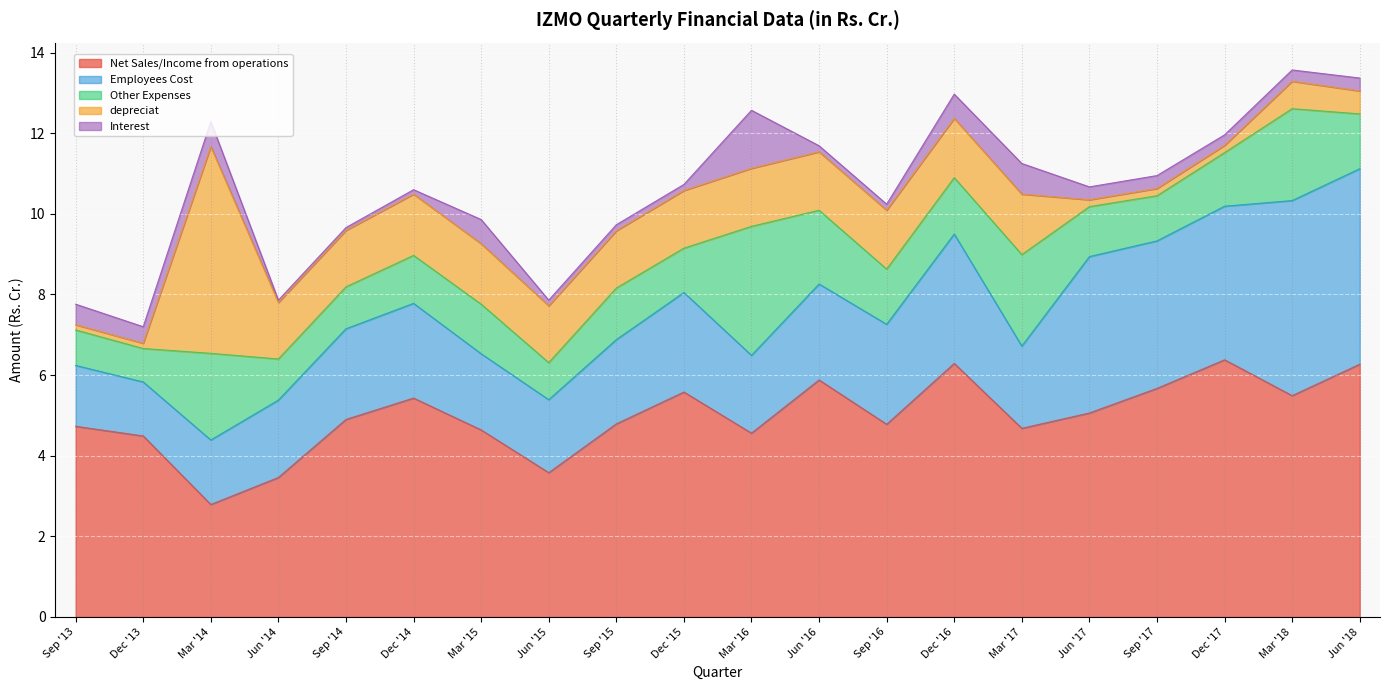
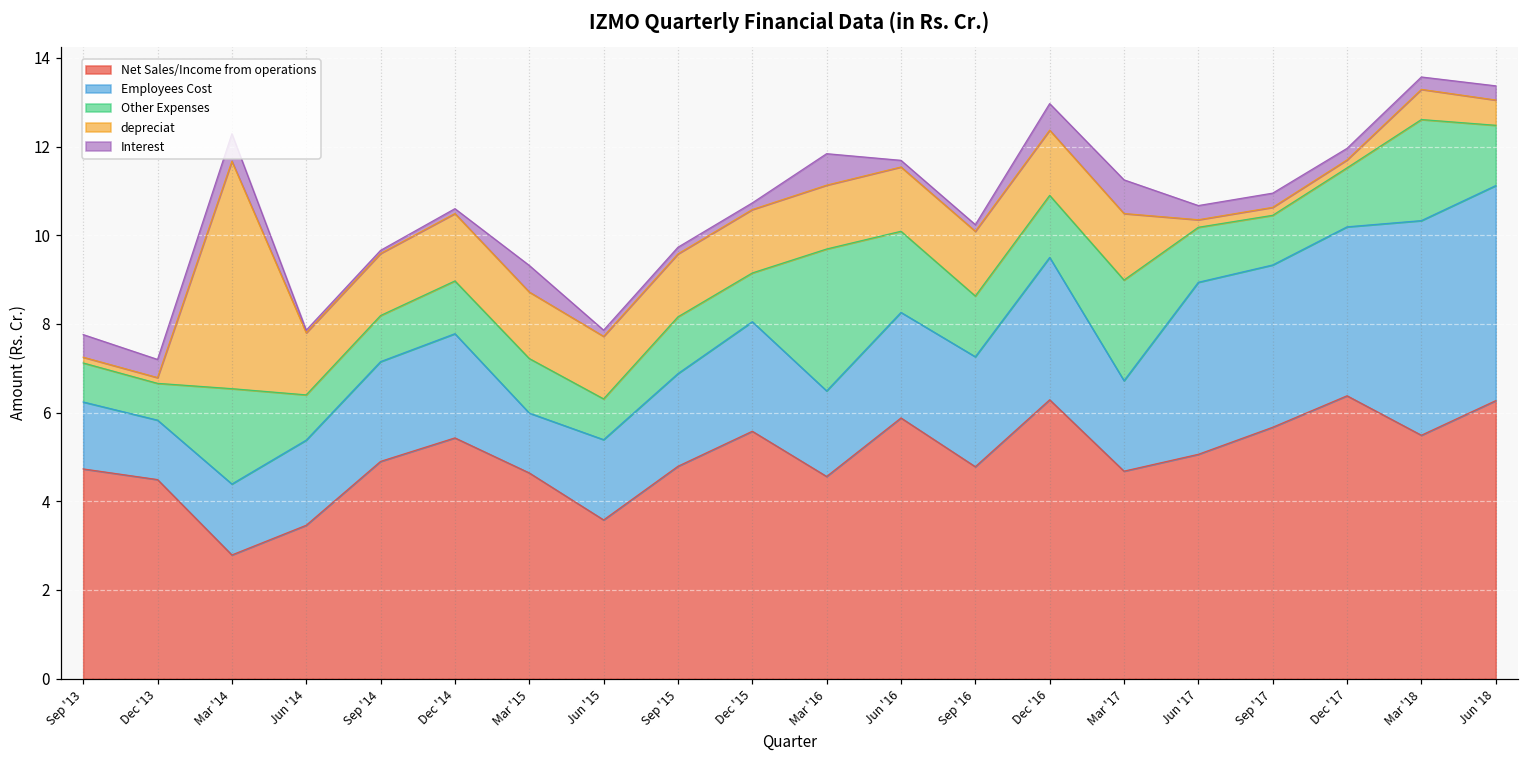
  {
    "Net Sales/Income from operations": {
      "Sep '13": 4.7,
      "Dec '13": 4.5,
      "Mar '14": 2.8,
      "Jun '14": 3.5,
      "Sep '14": 4.9,
      "Dec '14": 5.4,
      "Mar '15": 4.6,
      "Jun '15": 3.6,
      "Sep '15": 4.8,
      "Dec '15": 5.6,
      "Mar '16": 4.6,
      "Jun '16": 5.9,
      "Sep '16": 4.8,
      "Dec '16": 6.3,
      "Mar '17": 4.7,
      "Jun '17": 5.1,
      "Sep '17": 5.7,
      "Dec '17": 6.4,
      "Mar '18": 5.5,
      "Jun '18": 6.3
    },
    "Employees Cost": {
      "Sep '13": 1.5,
      "Dec '13": 1.3,
      "Mar '14": 1.6,
      "Jun '14": 1.9,
      "Sep '14": 2.3,
      "Dec '14": 2.3,
-     "Mar '15": 1.9,
+     "Mar '15": 1.4,
      "Jun '15": 1.8,
      "Sep '15": 2.1,
      "Dec '15": 2.5,
      "Mar '16": 1.9,
      "Jun '16": 2.4,
      "Sep '16": 2.5,
      "Dec '16": 3.2,
      "Mar '17": 2.0,
      "Jun '17": 3.9,
      "Sep '17": 3.7,
      "Dec '17": 3.8,
      "Mar '18": 4.8,
      "Jun '18": 4.9
    },
    "Other Expenses": {
      "Sep '13": 0.9,
      "Dec '13": 0.8,
      "Mar '14": 2.2,
      "Jun '14": 1.0,
      "Sep '14": 1.0,
      "Dec '14": 1.2,
      "Mar '15": 1.2,
      "Jun '15": 0.9,
      "Sep '15": 1.3,
      "Dec '15": 1.1,
      "Mar '16": 3.2,
      "Jun '16": 1.8,
      "Sep '16": 1.4,
      "Dec '16": 1.4,
      "Mar '17": 2.3,
      "Jun '17": 1.2,
      "Sep '17": 1.1,
      "Dec '17": 1.3,
      "Mar '18": 2.3,
      "Jun '18": 1.4
    },
    "depreciat": {
      "Sep '13": 0.1,
      "Dec '13": 0.1,
      "Mar '14": 5.1,
      "Sep '14": 1.4,
      "Dec '14": 1.5,
      "Mar '15": 1.5,
      "Jun '15": 1.4,
      "Sep '15": 1.4,
      "Dec '15": 1.4,
      "Mar '16": 1.4,
      "Jun '16": 1.4,
      "Sep '16": 1.5,
      "Dec '16": 1.5,
      "Mar '17": 1.5,
      "Jun '17": 0.2,
      "Sep '17": 0.2,
      "Dec '17": 0.2,
      "Mar '18": 0.7,
      "Jun '18": 0.6
    },
    "Interest": {
      "Sep '13": 0.5,
      "Dec '13": 0.4,
      "Sep '14": 0.1,
      "Dec '14": 0.1,
      "Mar '15": 0.6,
      "Jun '15": 0.1,
      "Sep '15": 0.2,
      "Dec '15": 0.2,
-     "Mar '16": 1.4,
+     "Mar '16": 0.7,
      "Jun '16": 0.2,
      "Sep '16": 0.2,
      "Dec '16": 0.6,
      "Mar '17": 0.8,
      "Jun '17": 0.3,
      "Sep '17": 0.3,
      "Dec '17": 0.3,
      "Mar '18": 0.3,
      "Jun '18": 0.3
    }
  }
